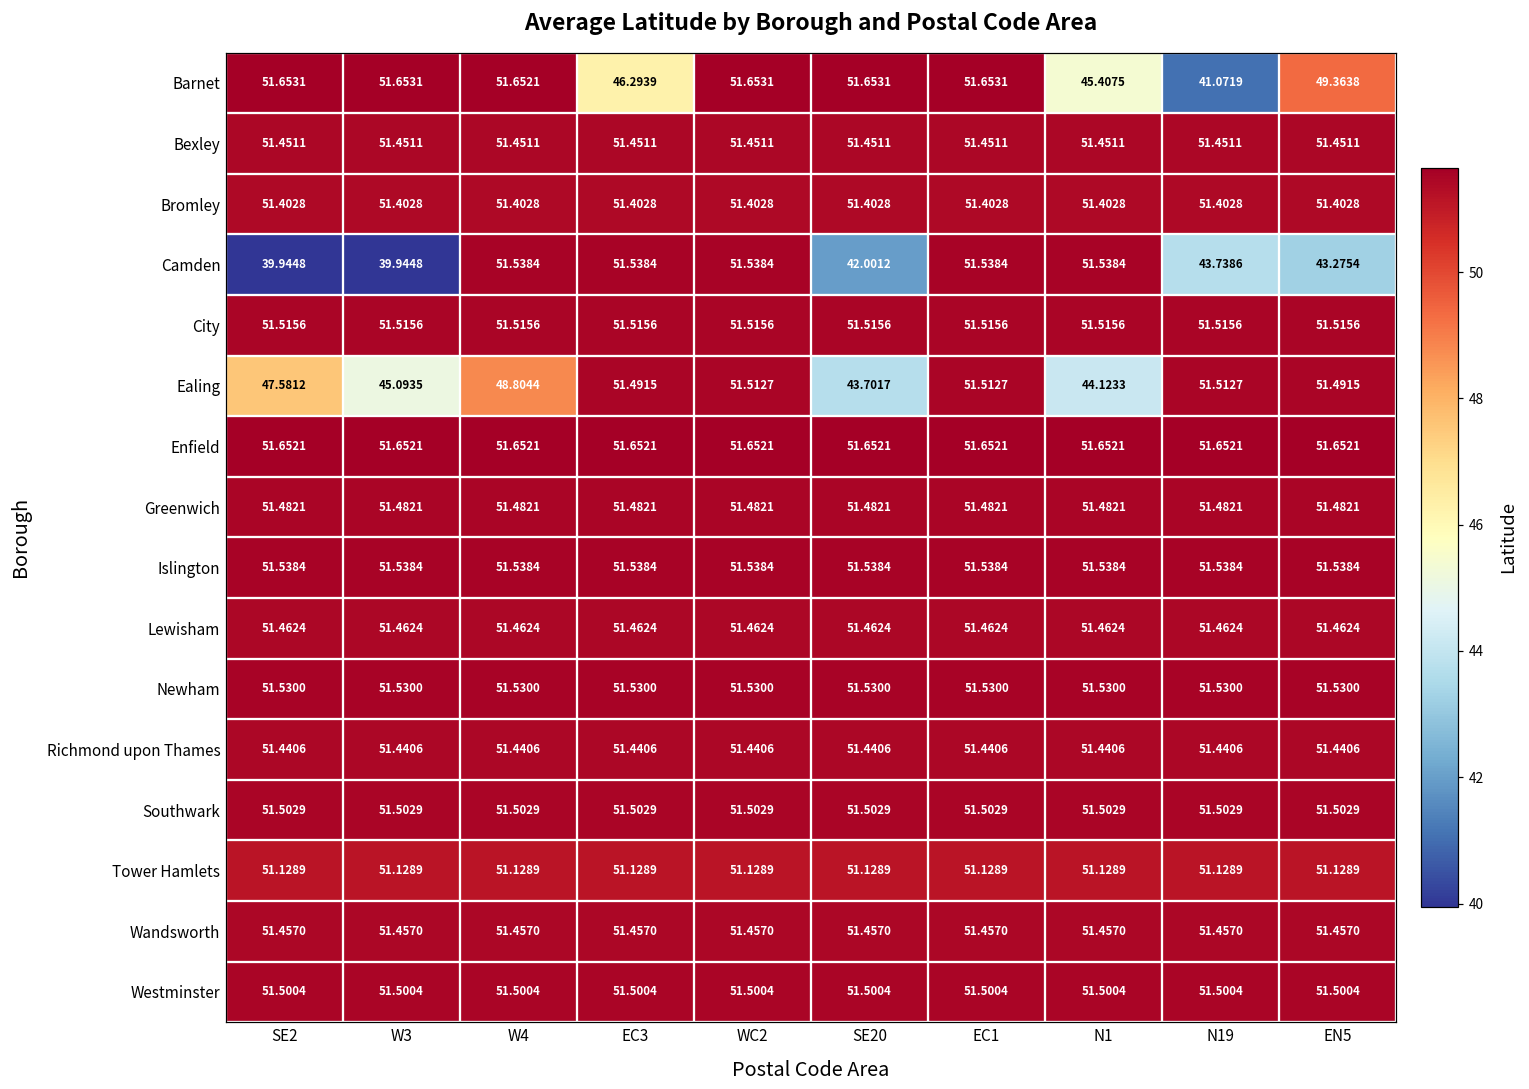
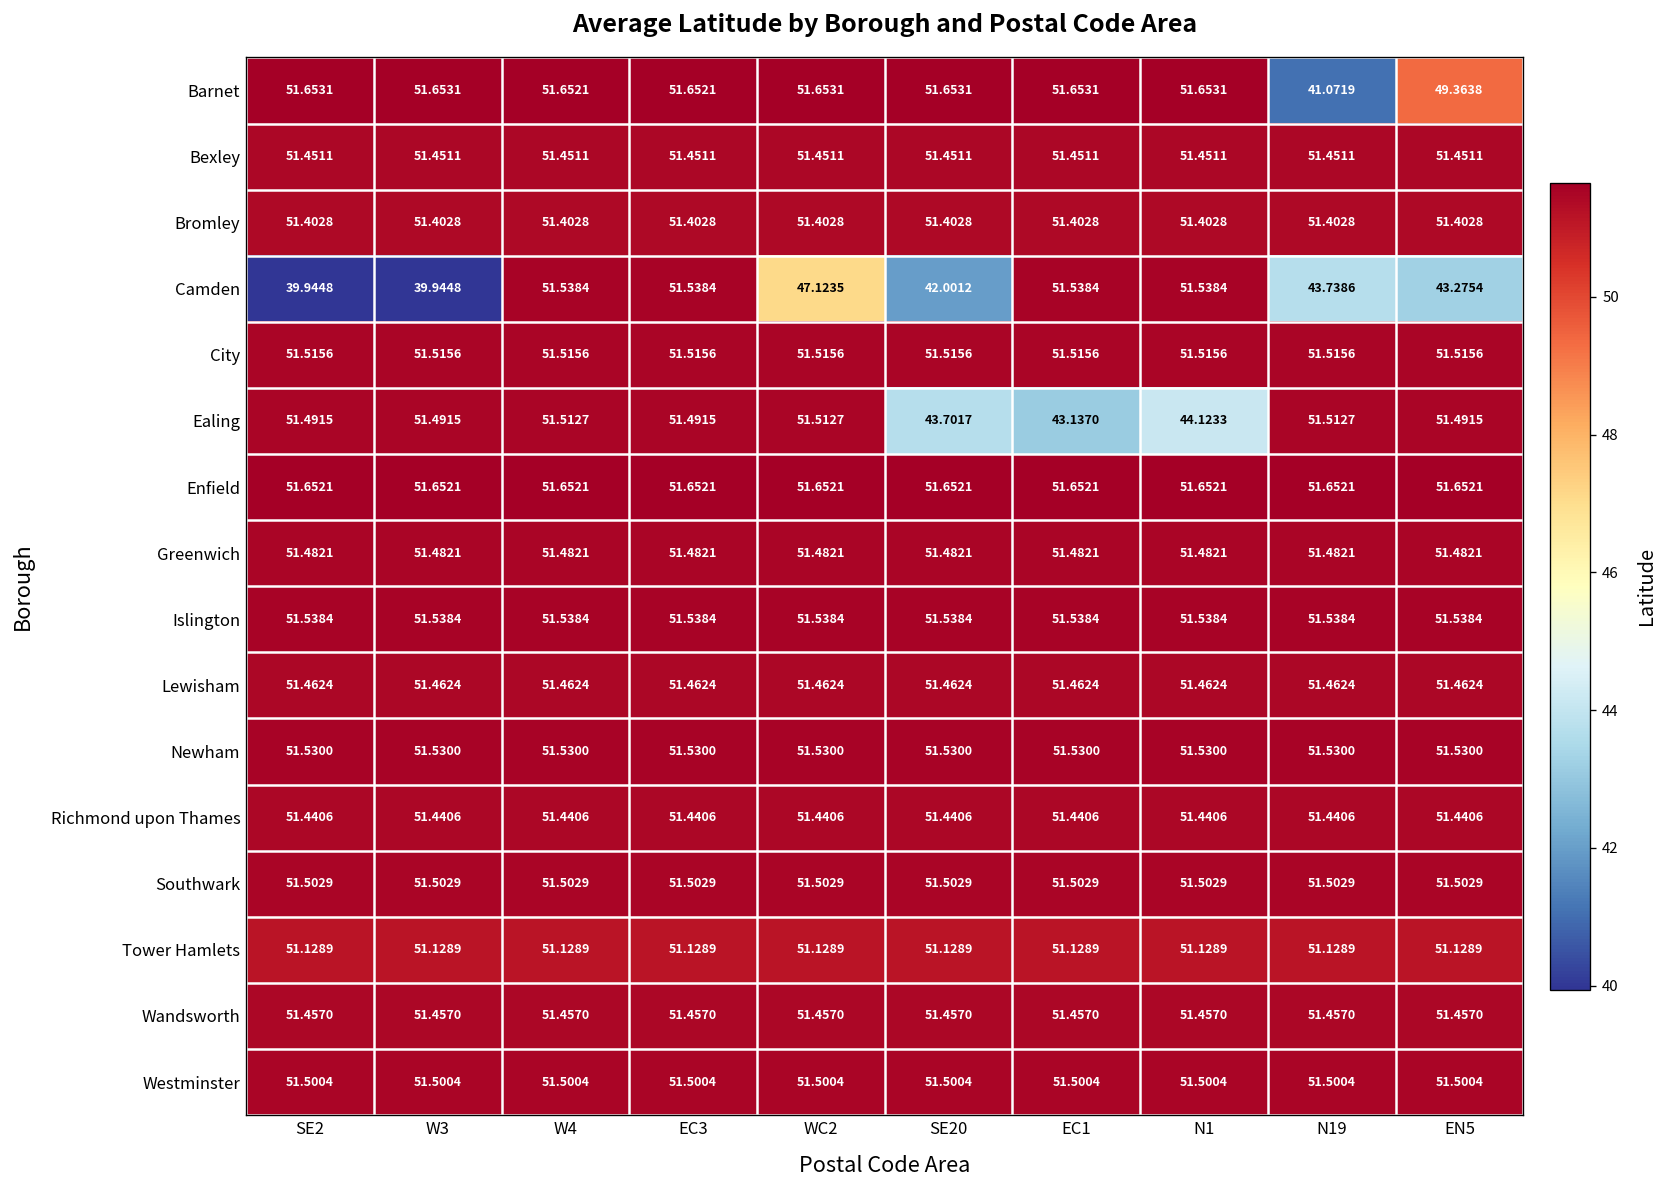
  {
    "Barnet": {
      "SE2": 51.6531,
      "W3": 51.6531,
      "W4": 51.6521,
-     "EC3": 46.2939,
+     "EC3": 51.6521,
      "WC2": 51.6531,
      "SE20": 51.6531,
      "EC1": 51.6531,
-     "N1": 45.4075,
+     "N1": 51.6531,
      "N19": 41.0719,
      "EN5": 49.3638
    },
    "Bexley": {
      "SE2": 51.4511,
      "W3": 51.4511,
      "W4": 51.4511,
      "EC3": 51.4511,
      "WC2": 51.4511,
      "SE20": 51.4511,
      "EC1": 51.4511,
      "N1": 51.4511,
      "N19": 51.4511,
      "EN5": 51.4511
    },
    "Bromley": {
      "SE2": 51.4028,
      "W3": 51.4028,
      "W4": 51.4028,
      "EC3": 51.4028,
      "WC2": 51.4028,
      "SE20": 51.4028,
      "EC1": 51.4028,
      "N1": 51.4028,
      "N19": 51.4028,
      "EN5": 51.4028
    },
    "Camden": {
      "SE2": 39.9448,
      "W3": 39.9448,
      "W4": 51.5384,
      "EC3": 51.5384,
-     "WC2": 51.5384,
+     "WC2": 47.1235,
      "SE20": 42.0012,
      "EC1": 51.5384,
      "N1": 51.5384,
      "N19": 43.7386,
      "EN5": 43.2754
    },
    "City": {
      "SE2": 51.5156,
      "W3": 51.5156,
      "W4": 51.5156,
      "EC3": 51.5156,
      "WC2": 51.5156,
      "SE20": 51.5156,
      "EC1": 51.5156,
      "N1": 51.5156,
      "N19": 51.5156,
      "EN5": 51.5156
    },
    "Ealing": {
-     "SE2": 47.5812,
-     "W3": 45.0935,
-     "W4": 48.8044,
+     "SE2": 51.4915,
+     "W3": 51.4915,
+     "W4": 51.5127,
      "EC3": 51.4915,
      "WC2": 51.5127,
      "SE20": 43.7017,
-     "EC1": 51.5127,
+     "EC1": 43.1370,
      "N1": 44.1233,
      "N19": 51.5127,
      "EN5": 51.4915
    },
    "Enfield": {
      "SE2": 51.6521,
      "W3": 51.6521,
      "W4": 51.6521,
      "EC3": 51.6521,
      "WC2": 51.6521,
      "SE20": 51.6521,
      "EC1": 51.6521,
      "N1": 51.6521,
      "N19": 51.6521,
      "EN5": 51.6521
    },
    "Greenwich": {
      "SE2": 51.4821,
      "W3": 51.4821,
      "W4": 51.4821,
      "EC3": 51.4821,
      "WC2": 51.4821,
      "SE20": 51.4821,
      "EC1": 51.4821,
      "N1": 51.4821,
      "N19": 51.4821,
      "EN5": 51.4821
    },
    "Islington": {
      "SE2": 51.5384,
      "W3": 51.5384,
      "W4": 51.5384,
      "EC3": 51.5384,
      "WC2": 51.5384,
      "SE20": 51.5384,
      "EC1": 51.5384,
      "N1": 51.5384,
      "N19": 51.5384,
      "EN5": 51.5384
    },
    "Lewisham": {
      "SE2": 51.4624,
      "W3": 51.4624,
      "W4": 51.4624,
      "EC3": 51.4624,
      "WC2": 51.4624,
      "SE20": 51.4624,
      "EC1": 51.4624,
      "N1": 51.4624,
      "N19": 51.4624,
      "EN5": 51.4624
    },
    "Newham": {
      "SE2": 51.5300,
      "W3": 51.5300,
      "W4": 51.5300,
      "EC3": 51.5300,
      "WC2": 51.5300,
      "SE20": 51.5300,
      "EC1": 51.5300,
      "N1": 51.5300,
      "N19": 51.5300,
      "EN5": 51.5300
    },
    "Richmond upon Thames": {
      "SE2": 51.4406,
      "W3": 51.4406,
      "W4": 51.4406,
      "EC3": 51.4406,
      "WC2": 51.4406,
      "SE20": 51.4406,
      "EC1": 51.4406,
      "N1": 51.4406,
      "N19": 51.4406,
      "EN5": 51.4406
    },
    "Southwark": {
      "SE2": 51.5029,
      "W3": 51.5029,
      "W4": 51.5029,
      "EC3": 51.5029,
      "WC2": 51.5029,
      "SE20": 51.5029,
      "EC1": 51.5029,
      "N1": 51.5029,
      "N19": 51.5029,
      "EN5": 51.5029
    },
    "Tower Hamlets": {
      "SE2": 51.1289,
      "W3": 51.1289,
      "W4": 51.1289,
      "EC3": 51.1289,
      "WC2": 51.1289,
      "SE20": 51.1289,
      "EC1": 51.1289,
      "N1": 51.1289,
      "N19": 51.1289,
      "EN5": 51.1289
    },
    "Wandsworth": {
      "SE2": 51.4570,
      "W3": 51.4570,
      "W4": 51.4570,
      "EC3": 51.4570,
      "WC2": 51.4570,
      "SE20": 51.4570,
      "EC1": 51.4570,
      "N1": 51.4570,
      "N19": 51.4570,
      "EN5": 51.4570
    },
    "Westminster": {
      "SE2": 51.5004,
      "W3": 51.5004,
      "W4": 51.5004,
      "EC3": 51.5004,
      "WC2": 51.5004,
      "SE20": 51.5004,
      "EC1": 51.5004,
      "N1": 51.5004,
      "N19": 51.5004,
      "EN5": 51.5004
    }
  }
